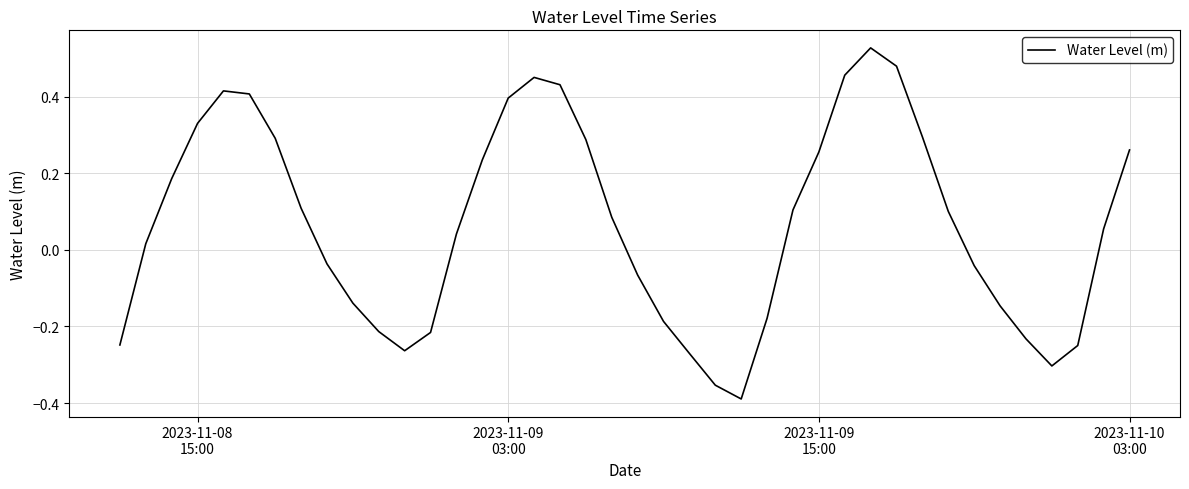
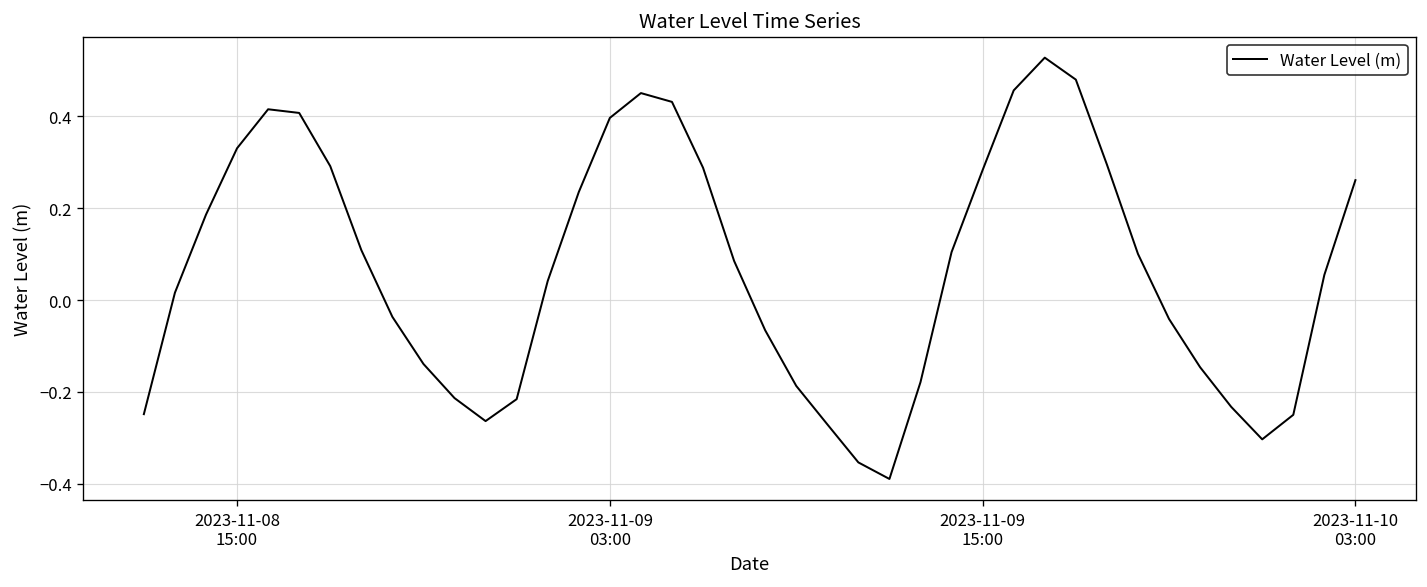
  {
    "2023-11-08 15:00": 0.33,
    "2023-11-09 03:00": 0.40,
-   "2023-11-09 15:00": 0.26,
+   "2023-11-09 15:00": 0.28,
    "2023-11-10 03:00": 0.26
  }
